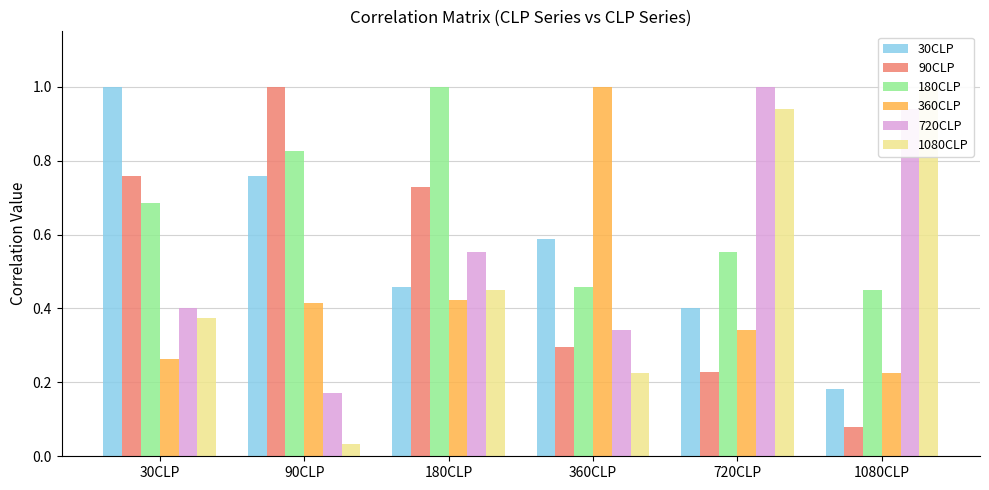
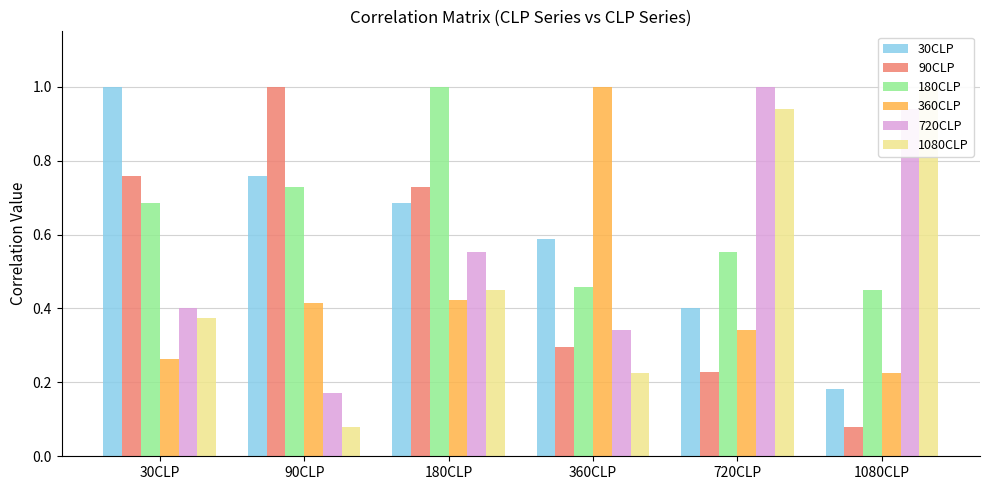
  {
    "30CLP": {
      "30CLP": 1.00,
      "90CLP": 0.76,
-     "180CLP": 0.46,
+     "180CLP": 0.69,
      "360CLP": 0.59,
      "720CLP": 0.40,
      "1080CLP": 0.18
    },
    "90CLP": {
      "30CLP": 0.76,
      "90CLP": 1.00,
      "180CLP": 0.73,
      "360CLP": 0.30,
      "720CLP": 0.23,
      "1080CLP": 0.08
    },
    "180CLP": {
      "30CLP": 0.69,
-     "90CLP": 0.83,
+     "90CLP": 0.73,
      "180CLP": 1.00,
      "360CLP": 0.46,
      "720CLP": 0.55,
      "1080CLP": 0.45
    },
    "360CLP": {
      "30CLP": 0.26,
      "90CLP": 0.42,
      "180CLP": 0.42,
      "360CLP": 1.00,
      "720CLP": 0.34,
      "1080CLP": 0.22
    },
    "720CLP": {
      "30CLP": 0.40,
      "90CLP": 0.17,
      "180CLP": 0.55,
      "360CLP": 0.34,
      "720CLP": 1.00
    },
    "1080CLP": {
      "30CLP": 0.37,
-     "90CLP": 0.03,
+     "90CLP": 0.08,
      "180CLP": 0.45,
      "360CLP": 0.22,
      "720CLP": 0.94
    }
  }
